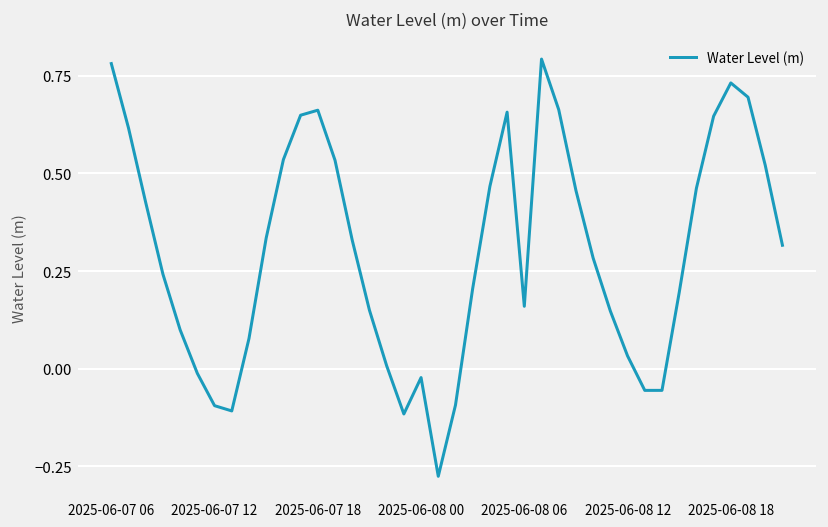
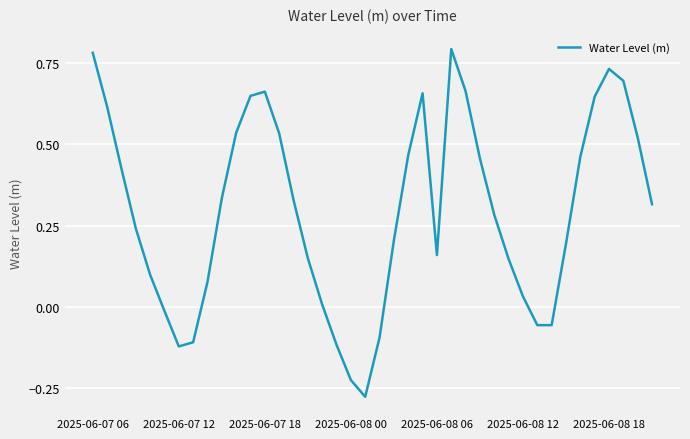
  {
    "2025-06-07 06": 0.78,
-   "2025-06-07 12": -0.09,
+   "2025-06-07 12": -0.12,
    "2025-06-07 18": 0.66,
-   "2025-06-08 00": -0.02,
+   "2025-06-08 00": -0.22,
    "2025-06-08 06": 0.16,
    "2025-06-08 12": 0.03,
    "2025-06-08 18": 0.73
  }
